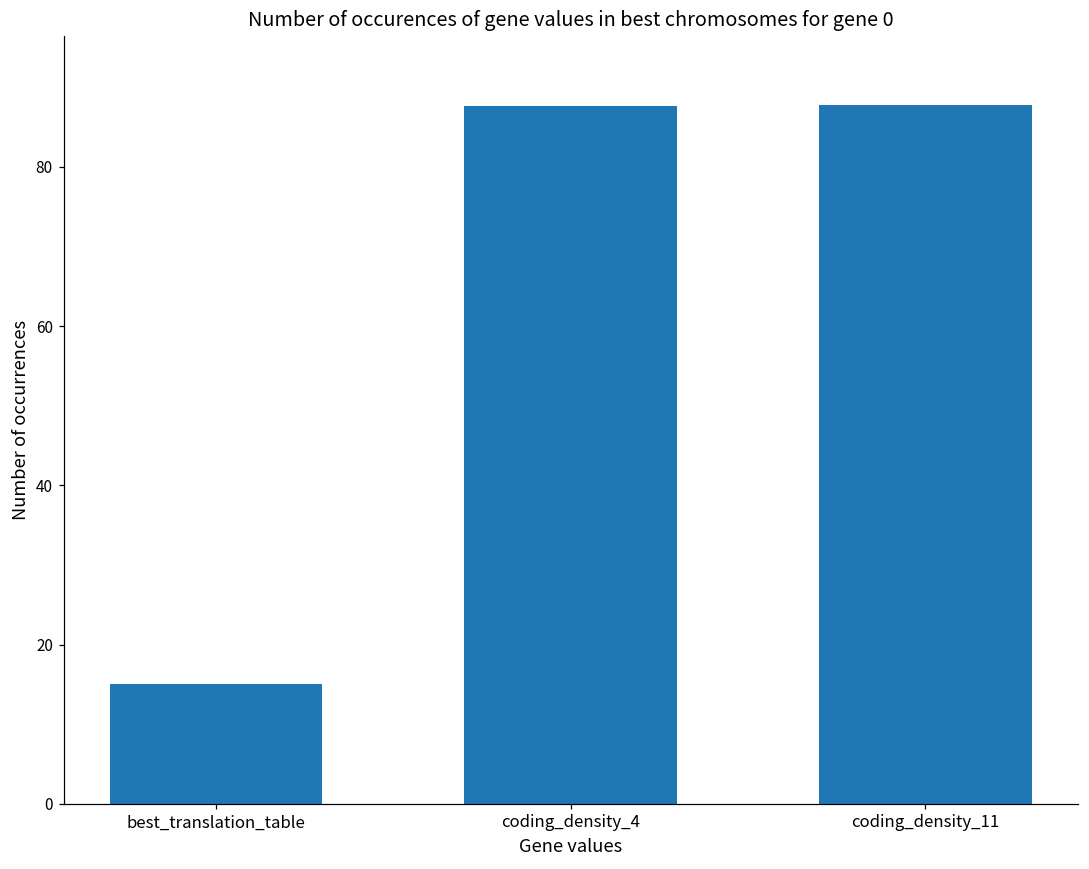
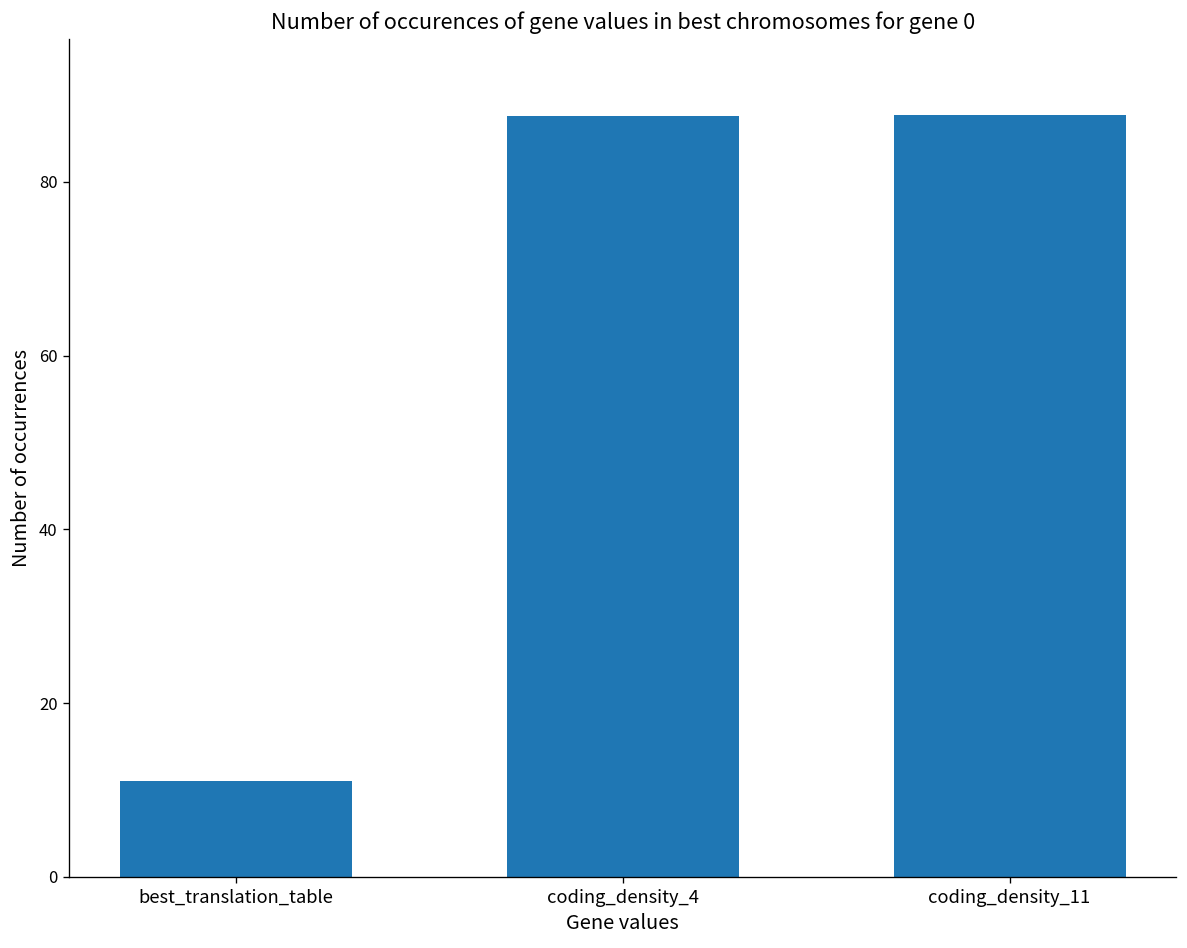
  {
-   "best_translation_table": 15,
+   "best_translation_table": 11,
    "coding_density_4": 88,
    "coding_density_11": 88
  }
